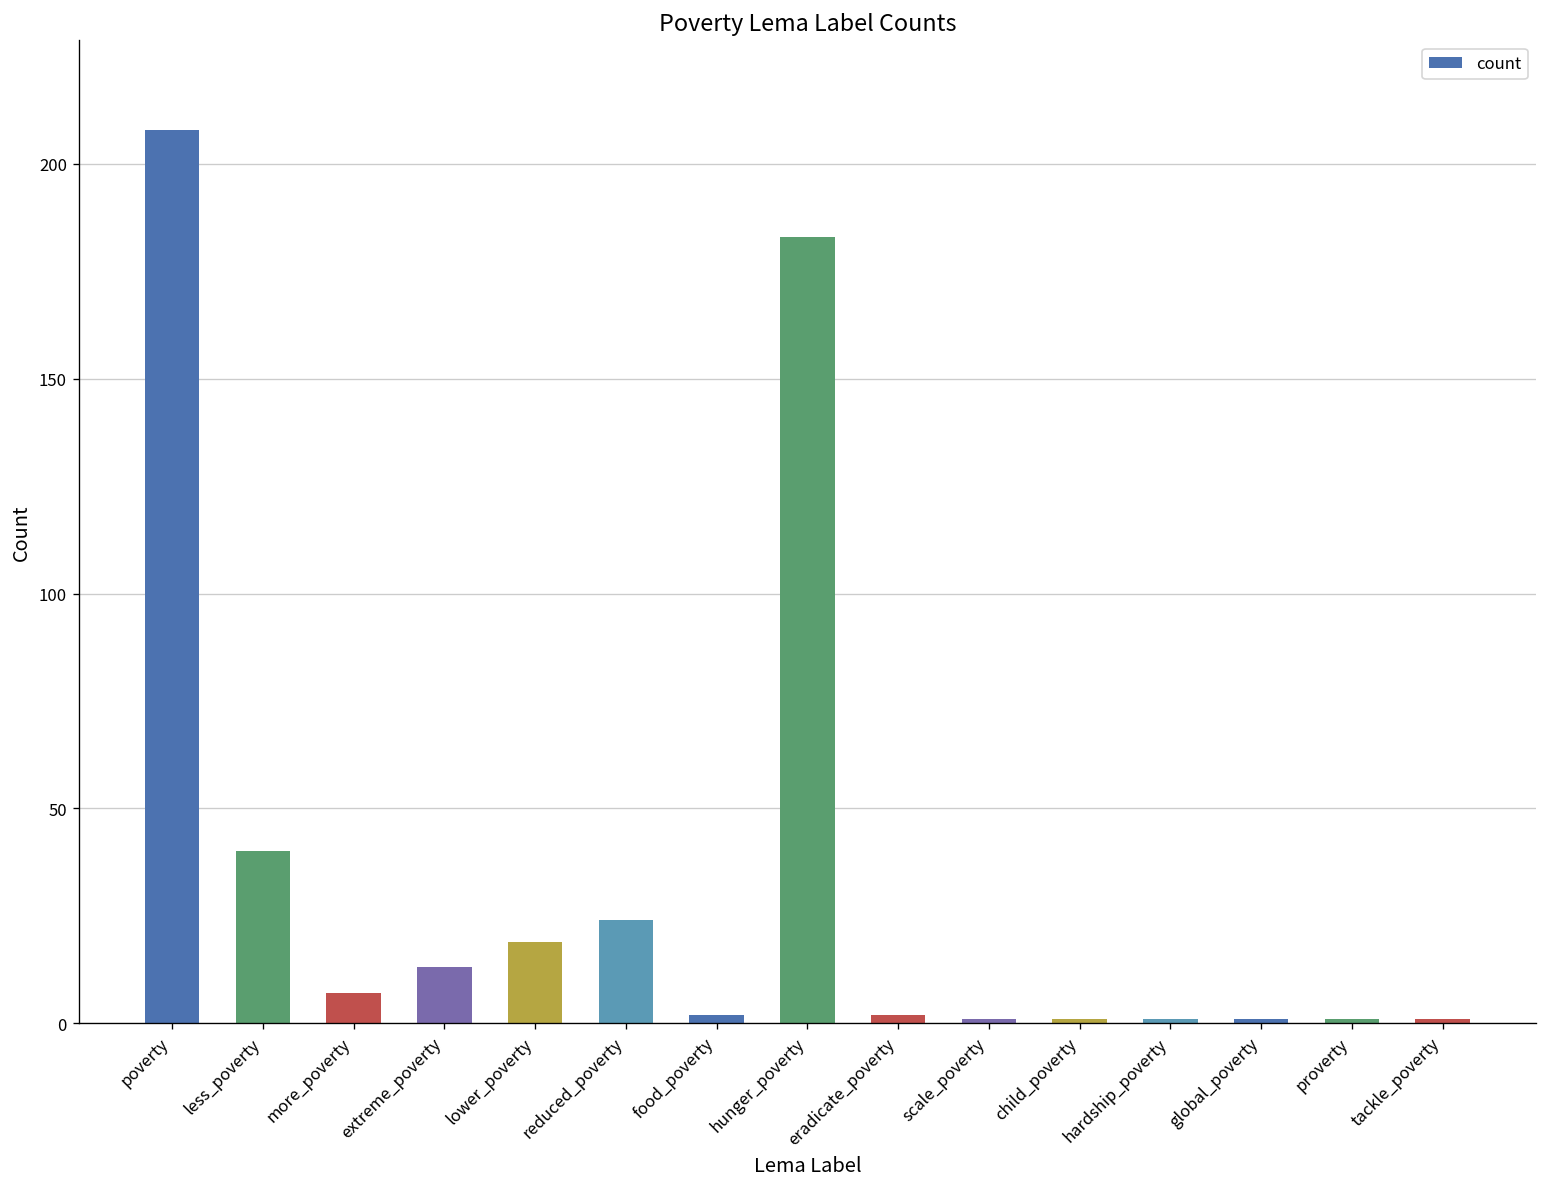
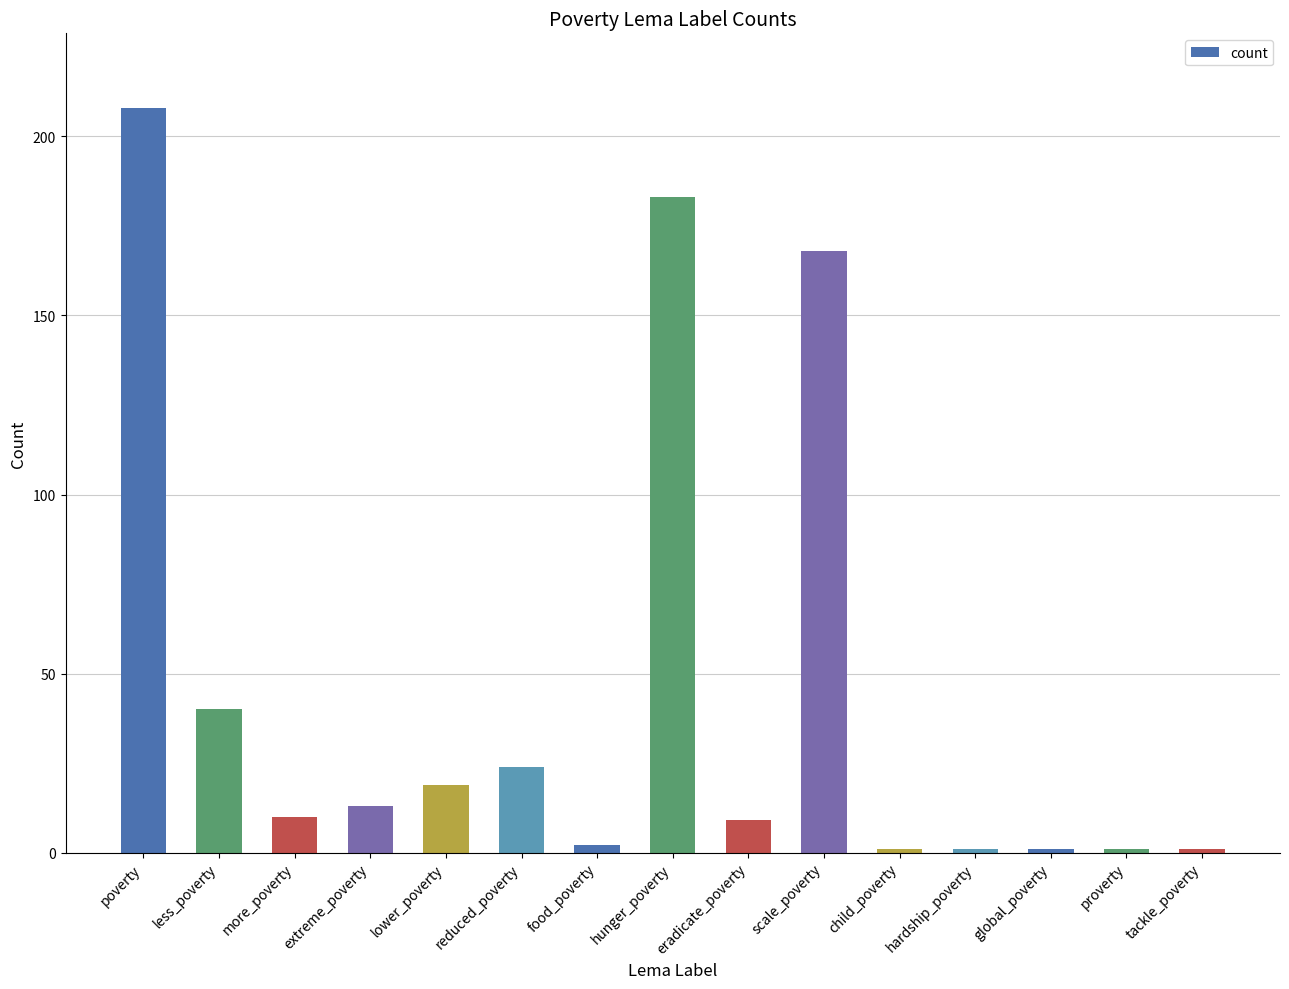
  {
    "poverty": 208,
    "less_poverty": 40,
-   "more_poverty": 7,
+   "more_poverty": 10,
    "extreme_poverty": 13,
    "lower_poverty": 19,
    "reduced_poverty": 24,
    "food_poverty": 2,
    "hunger_poverty": 183,
-   "eradicate_poverty": 2,
-   "scale_poverty": 1,
+   "eradicate_poverty": 9,
+   "scale_poverty": 168,
    "child_poverty": 1,
    "hardship_poverty": 1,
    "global_poverty": 1,
    "proverty": 1,
    "tackle_poverty": 1
  }
